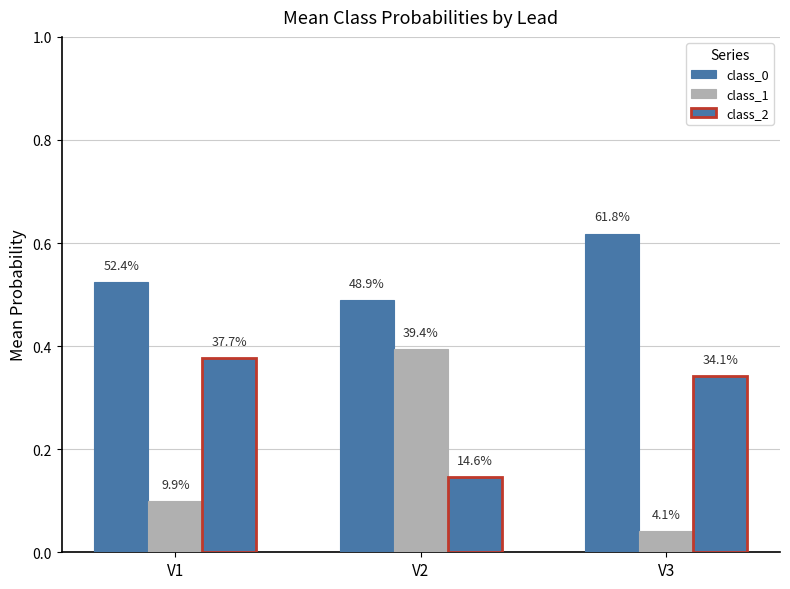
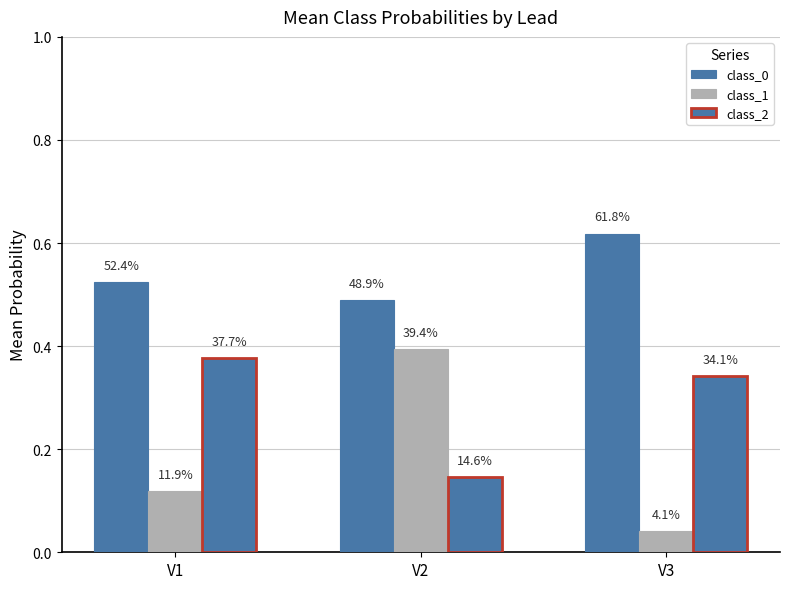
  {
    "class_1": {
-     "V1": "9.9%",
+     "V1": "11.9%",
      "V2": "39.4%",
      "V3": "4.1%"
    }
  }
